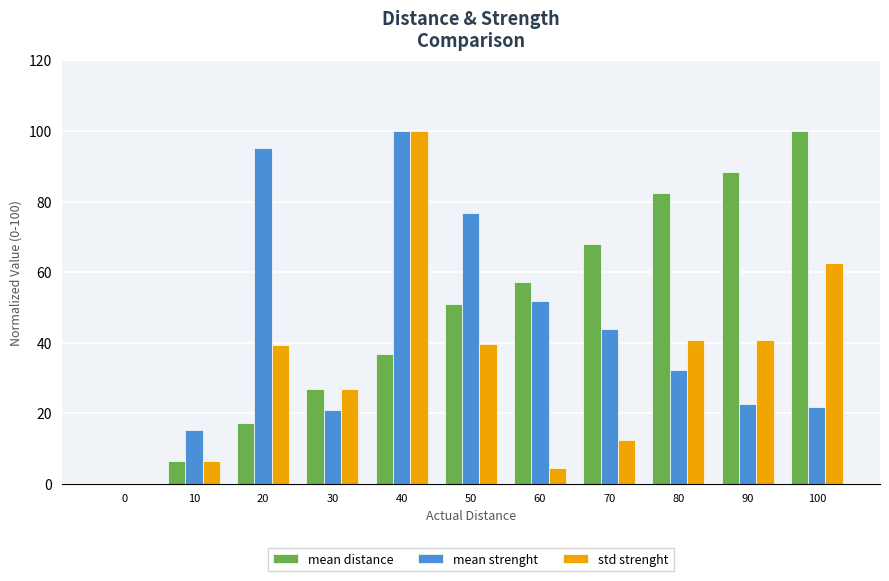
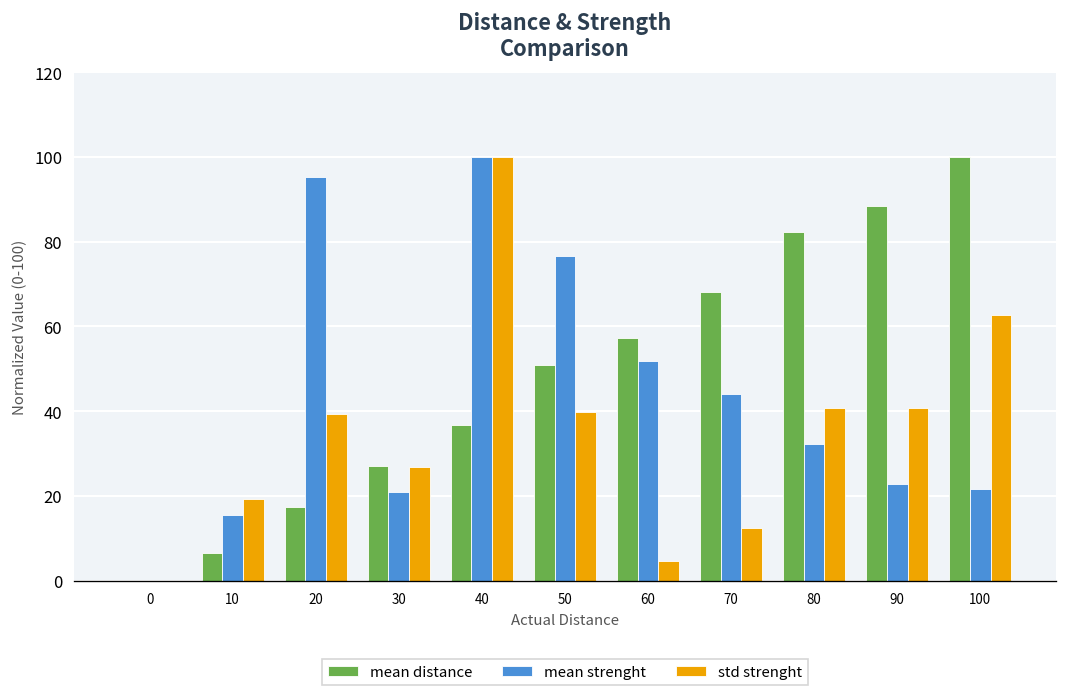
  {
    "mean distance": {
      "0": 0,
      "10": 6,
      "20": 17,
      "30": 27,
      "40": 37,
      "50": 51,
      "60": 57,
      "70": 68,
      "80": 82,
      "90": 88,
      "100": 100
    },
    "mean strenght": {
      "0": 0,
      "10": 15,
      "20": 95,
      "30": 21,
      "40": 100,
      "50": 77,
      "60": 52,
      "70": 44,
      "80": 32,
      "90": 23,
      "100": 22
    },
    "std strenght": {
      "0": 0,
-     "10": 6,
+     "10": 19,
      "20": 39,
      "30": 27,
      "40": 100,
      "50": 40,
      "60": 5,
      "70": 13,
      "80": 41,
      "90": 41,
      "100": 63
    }
  }
